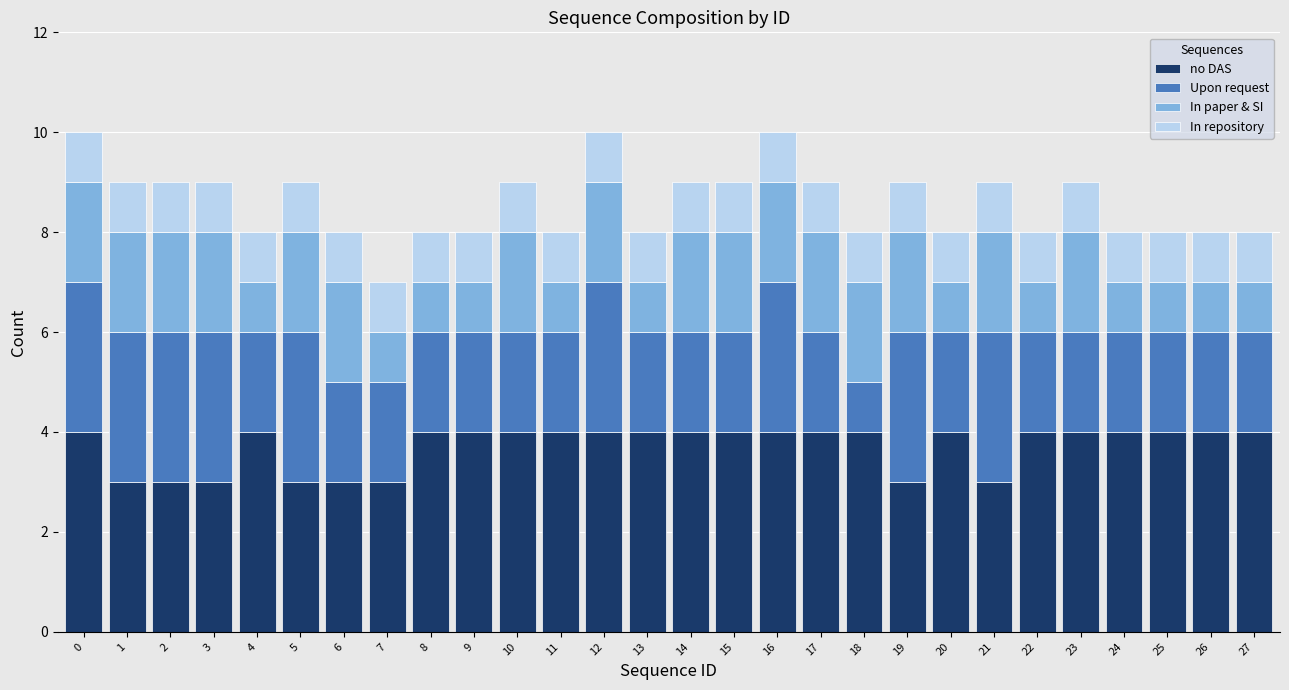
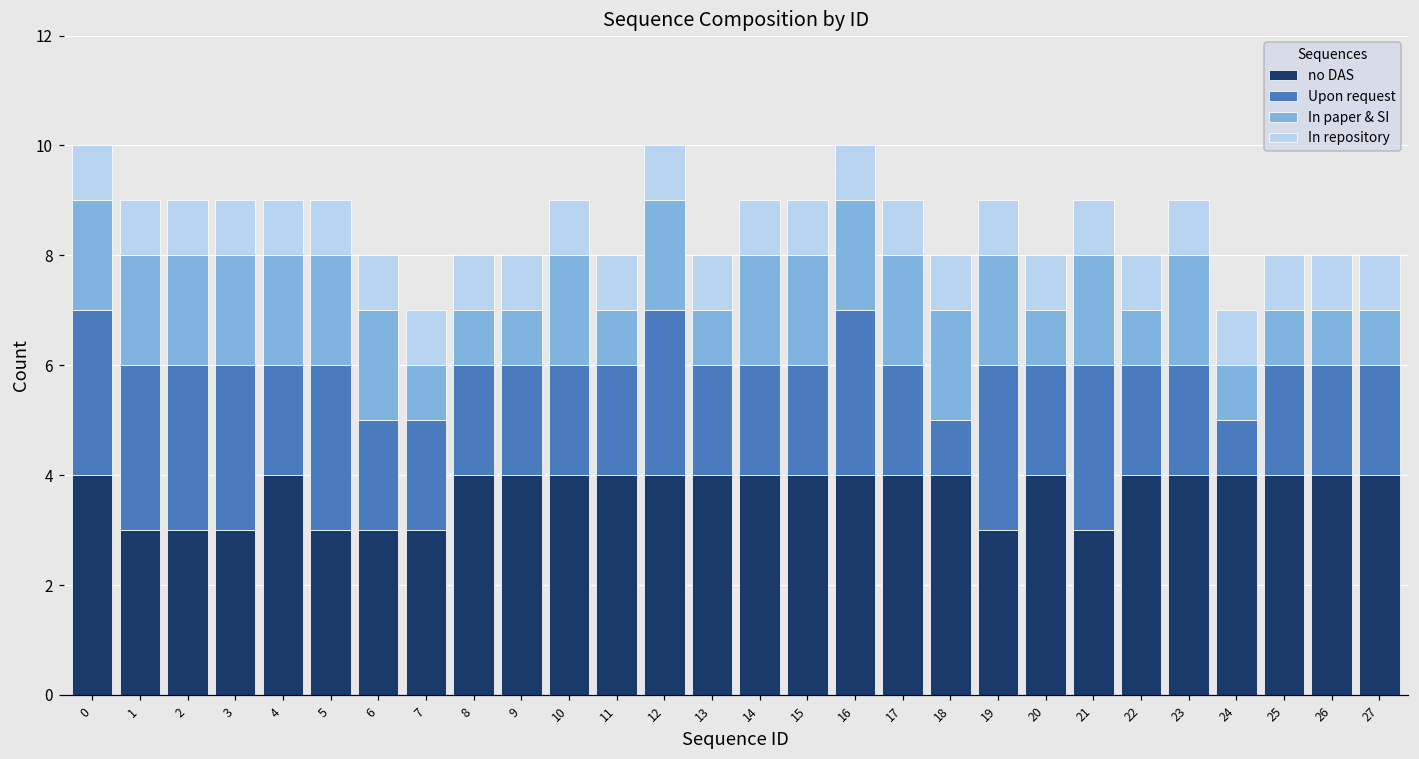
  {
    "no DAS": {
      "0": 4,
      "1": 3,
      "2": 3,
      "3": 3,
      "4": 4,
      "5": 3,
      "6": 3,
      "7": 3,
      "8": 4,
      "9": 4,
      "10": 4,
      "11": 4,
      "12": 4,
      "13": 4,
      "14": 4,
      "15": 4,
      "16": 4,
      "17": 4,
      "18": 4,
      "19": 3,
      "20": 4,
      "21": 3,
      "22": 4,
      "23": 4,
      "24": 4,
      "25": 4,
      "26": 4,
      "27": 4
    },
    "Upon request": {
      "0": 3,
      "1": 3,
      "2": 3,
      "3": 3,
      "4": 2,
      "5": 3,
      "6": 2,
      "7": 2,
      "8": 2,
      "9": 2,
      "10": 2,
      "11": 2,
      "12": 3,
      "13": 2,
      "14": 2,
      "15": 2,
      "16": 3,
      "17": 2,
      "18": 1,
      "19": 3,
      "20": 2,
      "21": 3,
      "22": 2,
      "23": 2,
-     "24": 2,
+     "24": 1,
      "25": 2,
      "26": 2,
      "27": 2
    },
    "In paper & SI": {
      "0": 2,
      "1": 2,
      "2": 2,
      "3": 2,
-     "4": 1,
+     "4": 2,
      "5": 2,
      "6": 2,
      "7": 1,
      "8": 1,
      "9": 1,
      "10": 2,
      "11": 1,
      "12": 2,
      "13": 1,
      "14": 2,
      "15": 2,
      "16": 2,
      "17": 2,
      "18": 2,
      "19": 2,
      "20": 1,
      "21": 2,
      "22": 1,
      "23": 2,
      "24": 1,
      "25": 1,
      "26": 1,
      "27": 1
    },
    "In repository": {
      "0": 1,
      "1": 1,
      "2": 1,
      "3": 1,
      "4": 1,
      "5": 1,
      "6": 1,
      "7": 1,
      "8": 1,
      "9": 1,
      "10": 1,
      "11": 1,
      "12": 1,
      "13": 1,
      "14": 1,
      "15": 1,
      "16": 1,
      "17": 1,
      "18": 1,
      "19": 1,
      "20": 1,
      "21": 1,
      "22": 1,
      "23": 1,
      "24": 1,
      "25": 1,
      "26": 1,
      "27": 1
    }
  }
